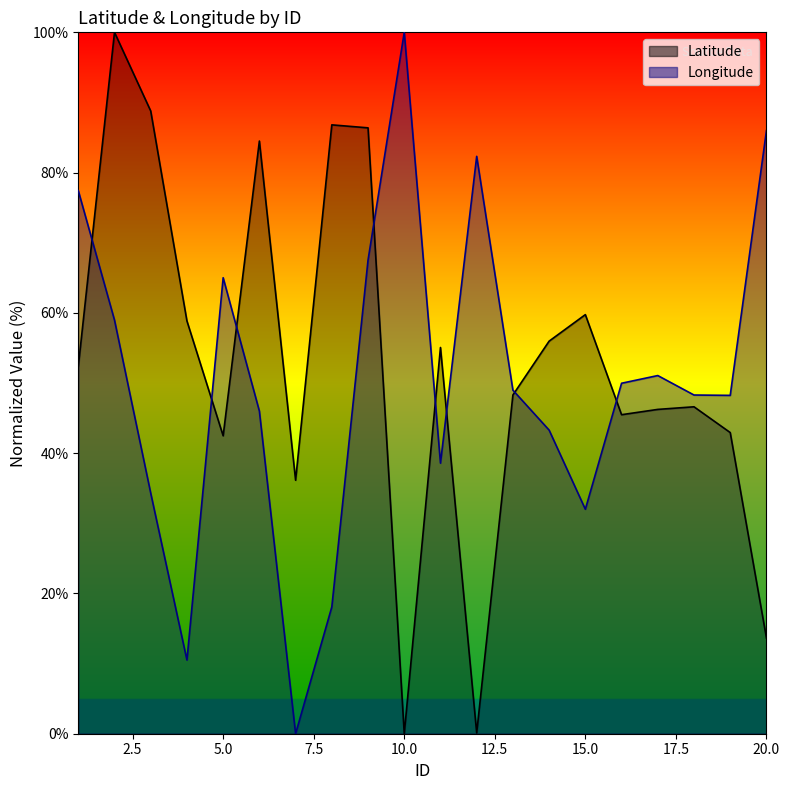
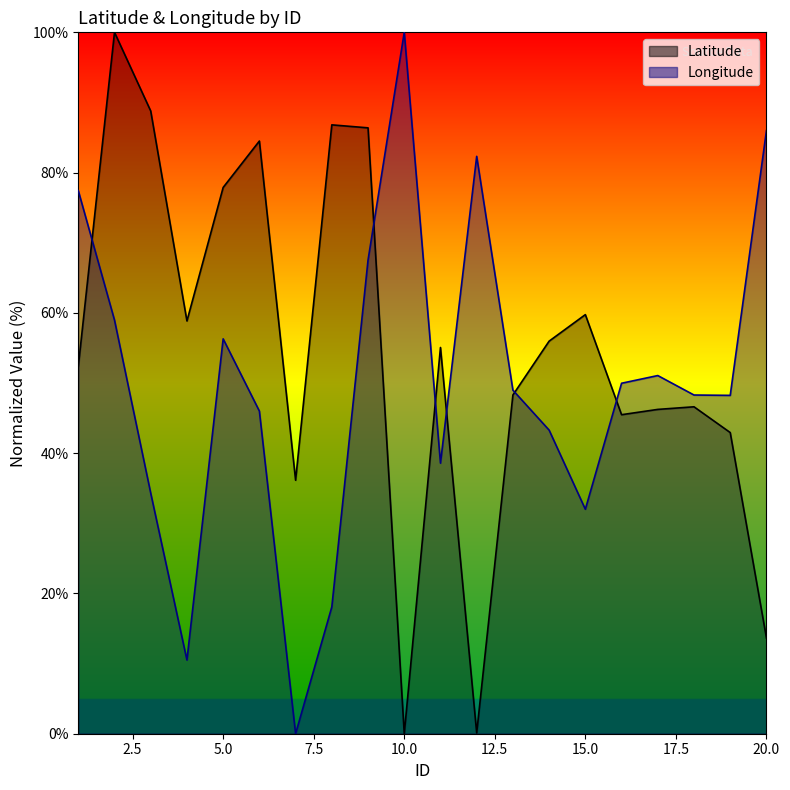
  {
    "Latitude": {
-     "5.0": "42%",
+     "5.0": "78%",
      "10.0": "0%",
      "15.0": "60%",
      "20.0": "14%"
    },
    "Longitude": {
-     "5.0": "65%",
+     "5.0": "56%",
      "10.0": "100%",
      "15.0": "32%",
      "20.0": "86%"
    }
  }
